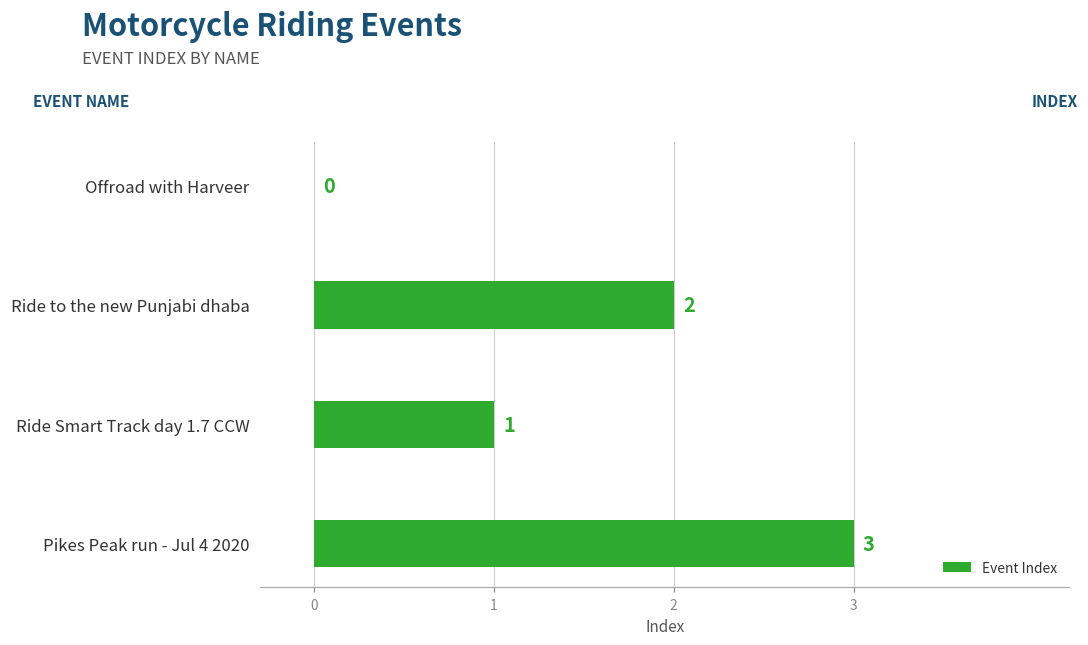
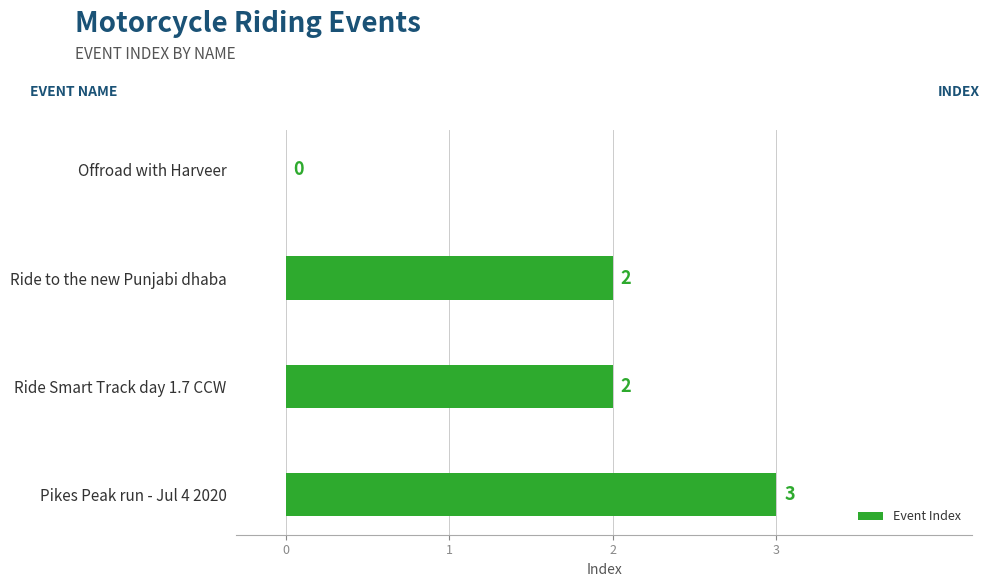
  {
    "Offroad with Harveer": 0,
    "Ride to the new Punjabi dhaba": 2,
-   "Ride Smart Track day 1.7 CCW": 1,
+   "Ride Smart Track day 1.7 CCW": 2,
    "Pikes Peak run - Jul 4 2020": 3
  }
